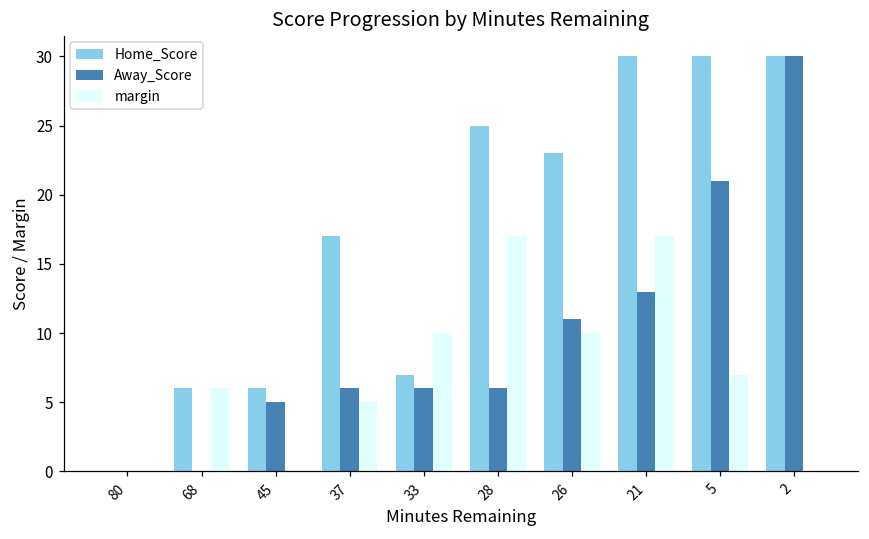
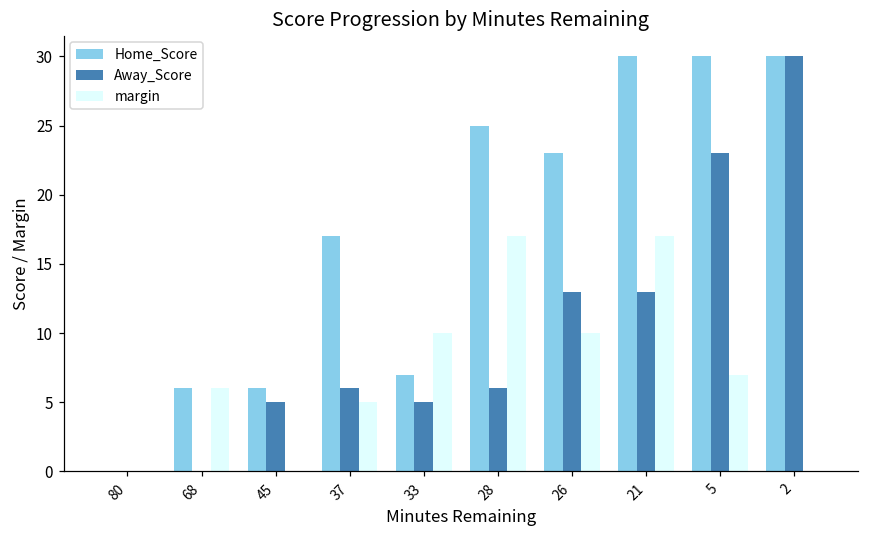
  {
    "Home_Score": {
      "80": 0,
      "68": 6,
      "45": 6,
      "37": 17,
      "33": 7,
      "28": 25,
      "26": 23,
      "21": 30,
      "5": 30,
      "2": 30
    },
    "Away_Score": {
      "80": 0,
      "68": 0,
      "45": 5,
      "37": 6,
-     "33": 6,
+     "33": 5,
      "28": 6,
-     "26": 11,
+     "26": 13,
      "21": 13,
-     "5": 21,
+     "5": 23,
      "2": 30
    },
    "margin": {
      "80": 0,
      "68": 6,
      "45": 0,
      "37": 5,
      "33": 10,
      "28": 17,
      "26": 10,
      "21": 17,
      "5": 7,
      "2": 0
    }
  }
